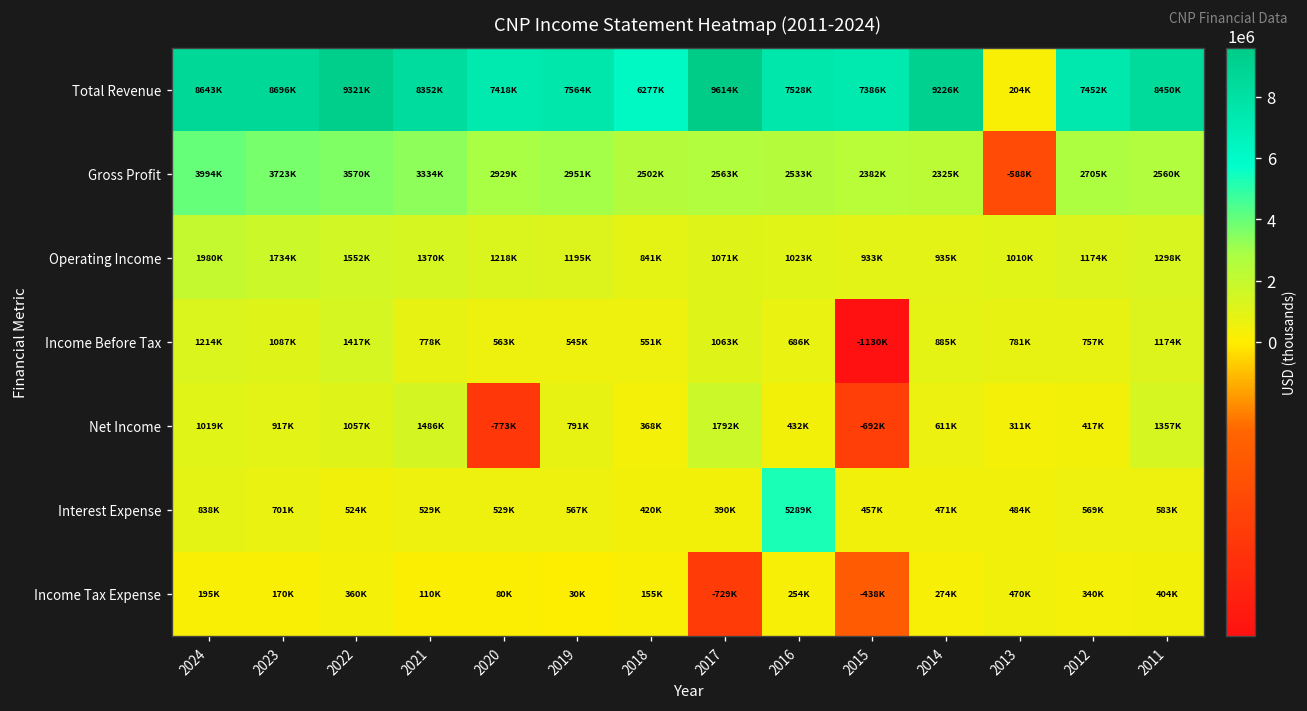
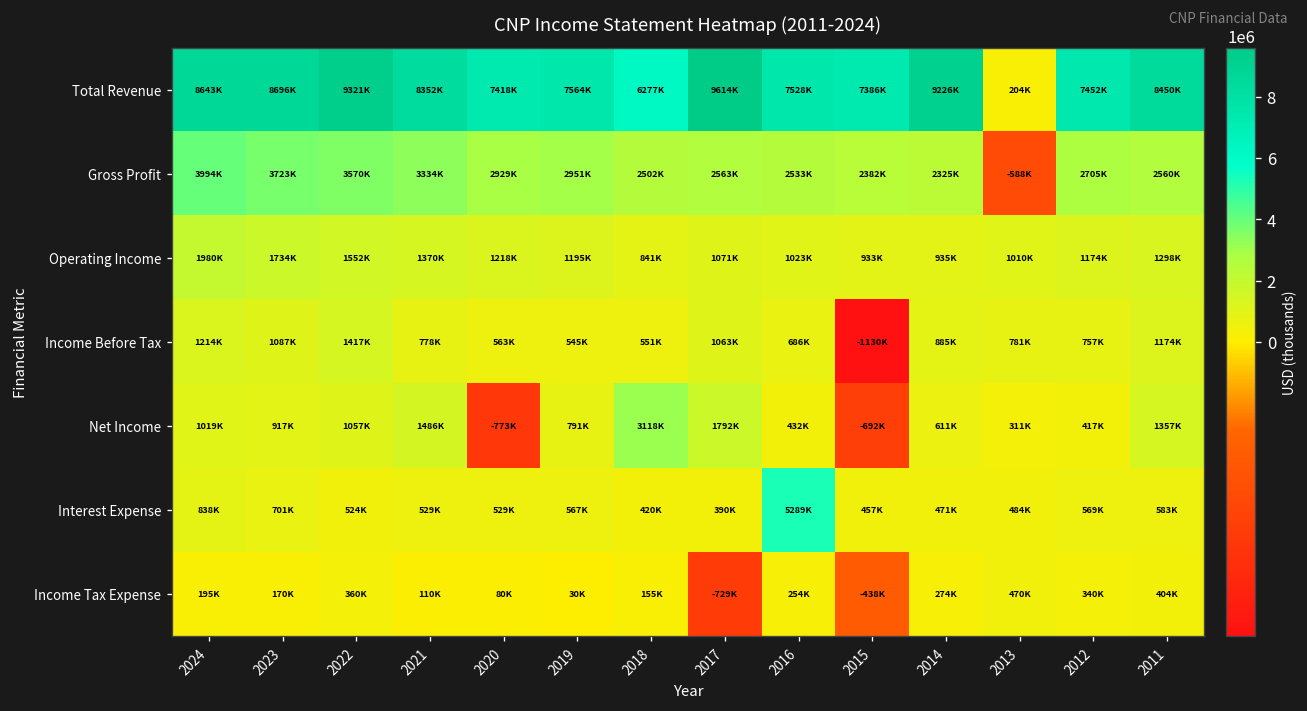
  {
    "Total Revenue": {
      "2024": "8643K",
      "2023": "8696K",
      "2022": "9321K",
      "2021": "8352K",
      "2020": "7418K",
      "2019": "7564K",
      "2018": "6277K",
      "2017": "9614K",
      "2016": "7528K",
      "2015": "7386K",
      "2014": "9226K",
      "2013": "204K",
      "2012": "7452K",
      "2011": "8450K"
    },
    "Gross Profit": {
      "2024": "3994K",
      "2023": "3723K",
      "2022": "3570K",
      "2021": "3334K",
      "2020": "2929K",
      "2019": "2951K",
      "2018": "2502K",
      "2017": "2563K",
      "2016": "2533K",
      "2015": "2382K",
      "2014": "2325K",
      "2013": "-588K",
      "2012": "2705K",
      "2011": "2560K"
    },
    "Operating Income": {
      "2024": "1980K",
      "2023": "1734K",
      "2022": "1552K",
      "2021": "1370K",
      "2020": "1218K",
      "2019": "1195K",
      "2018": "841K",
      "2017": "1071K",
      "2016": "1023K",
      "2015": "933K",
      "2014": "935K",
      "2013": "1010K",
      "2012": "1174K",
      "2011": "1298K"
    },
    "Income Before Tax": {
      "2024": "1214K",
      "2023": "1087K",
      "2022": "1417K",
      "2021": "778K",
      "2020": "563K",
      "2019": "545K",
      "2018": "551K",
      "2017": "1063K",
      "2016": "686K",
      "2015": "-1130K",
      "2014": "885K",
      "2013": "781K",
      "2012": "757K",
      "2011": "1174K"
    },
    "Net Income": {
      "2024": "1019K",
      "2023": "917K",
      "2022": "1057K",
      "2021": "1486K",
      "2020": "-773K",
      "2019": "791K",
-     "2018": "368K",
+     "2018": "3118K",
      "2017": "1792K",
      "2016": "432K",
      "2015": "-692K",
      "2014": "611K",
      "2013": "311K",
      "2012": "417K",
      "2011": "1357K"
    },
    "Interest Expense": {
      "2024": "838K",
      "2023": "701K",
      "2022": "524K",
      "2021": "529K",
      "2020": "529K",
      "2019": "567K",
      "2018": "420K",
      "2017": "390K",
      "2016": "5289K",
      "2015": "457K",
      "2014": "471K",
      "2013": "484K",
      "2012": "569K",
      "2011": "583K"
    },
    "Income Tax Expense": {
      "2024": "195K",
      "2023": "170K",
      "2022": "360K",
      "2021": "110K",
      "2020": "80K",
      "2019": "30K",
      "2018": "155K",
      "2017": "-729K",
      "2016": "254K",
      "2015": "-438K",
      "2014": "274K",
      "2013": "470K",
      "2012": "340K",
      "2011": "404K"
    }
  }
